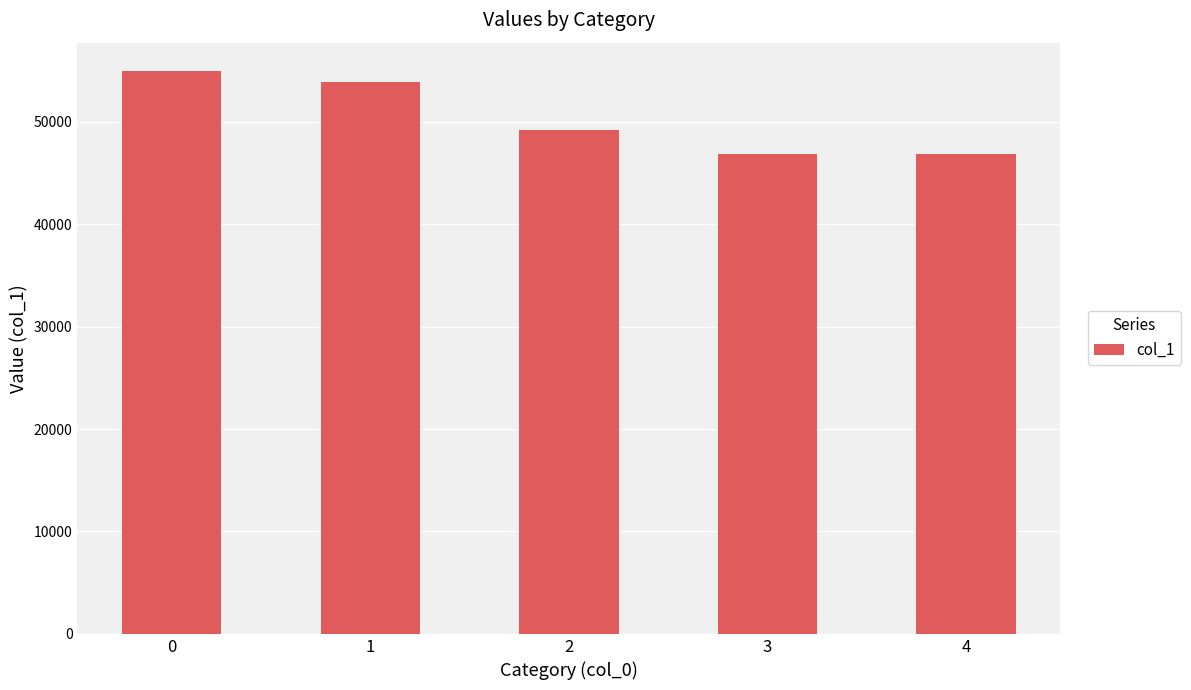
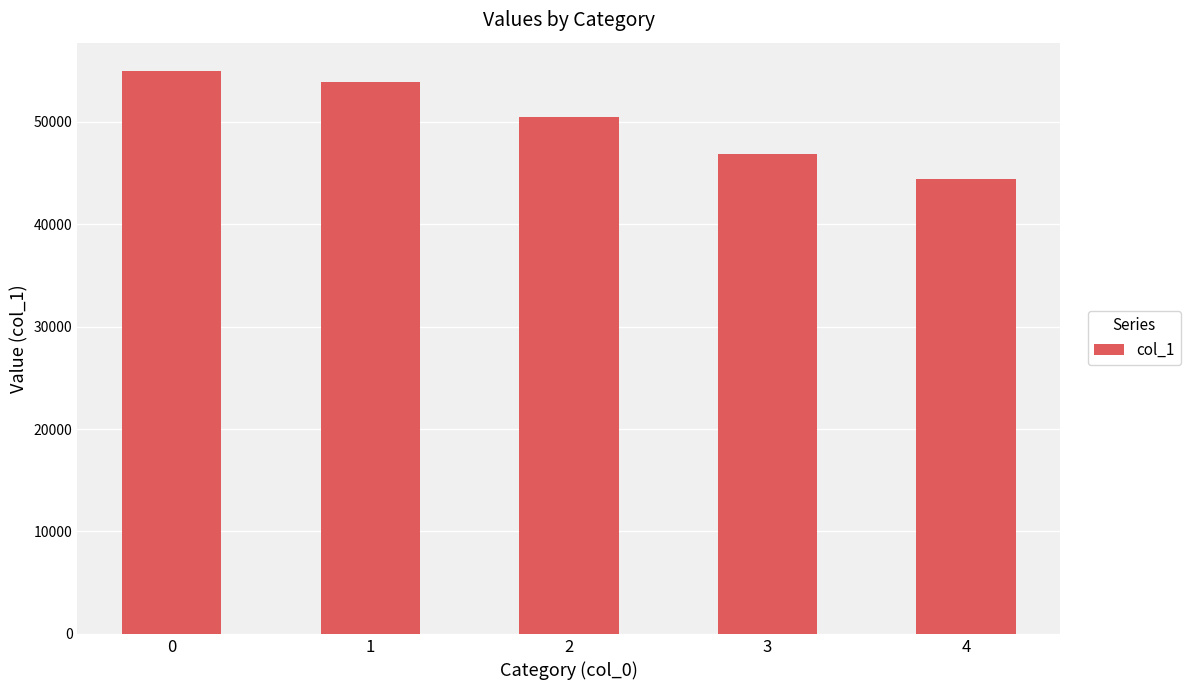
  {
    "0": 55000,
    "1": 53900,
-   "2": 49200,
+   "2": 50400,
    "3": 46800,
-   "4": 46900
+   "4": 44400
  }
